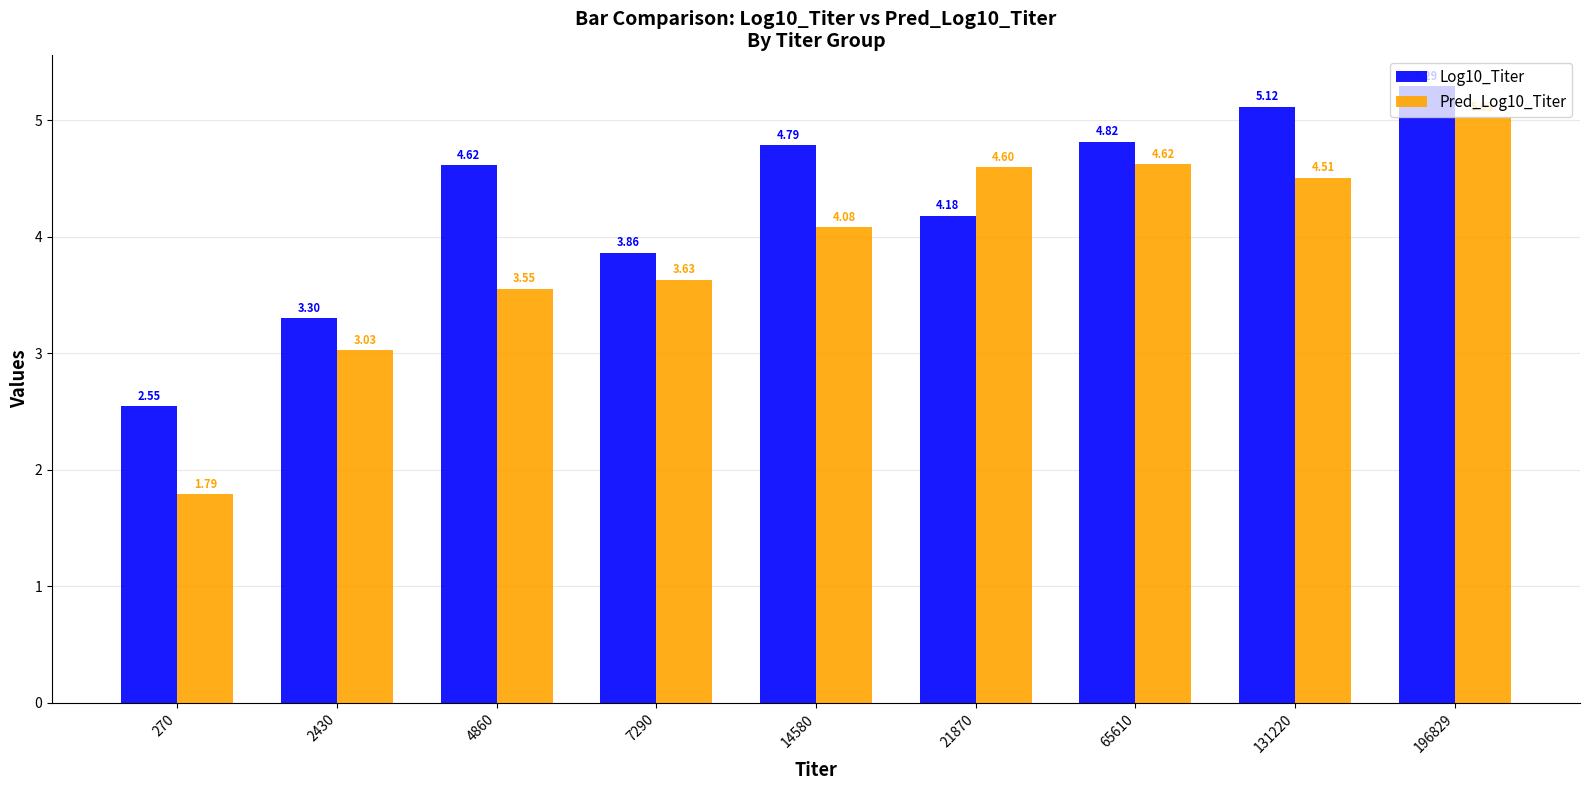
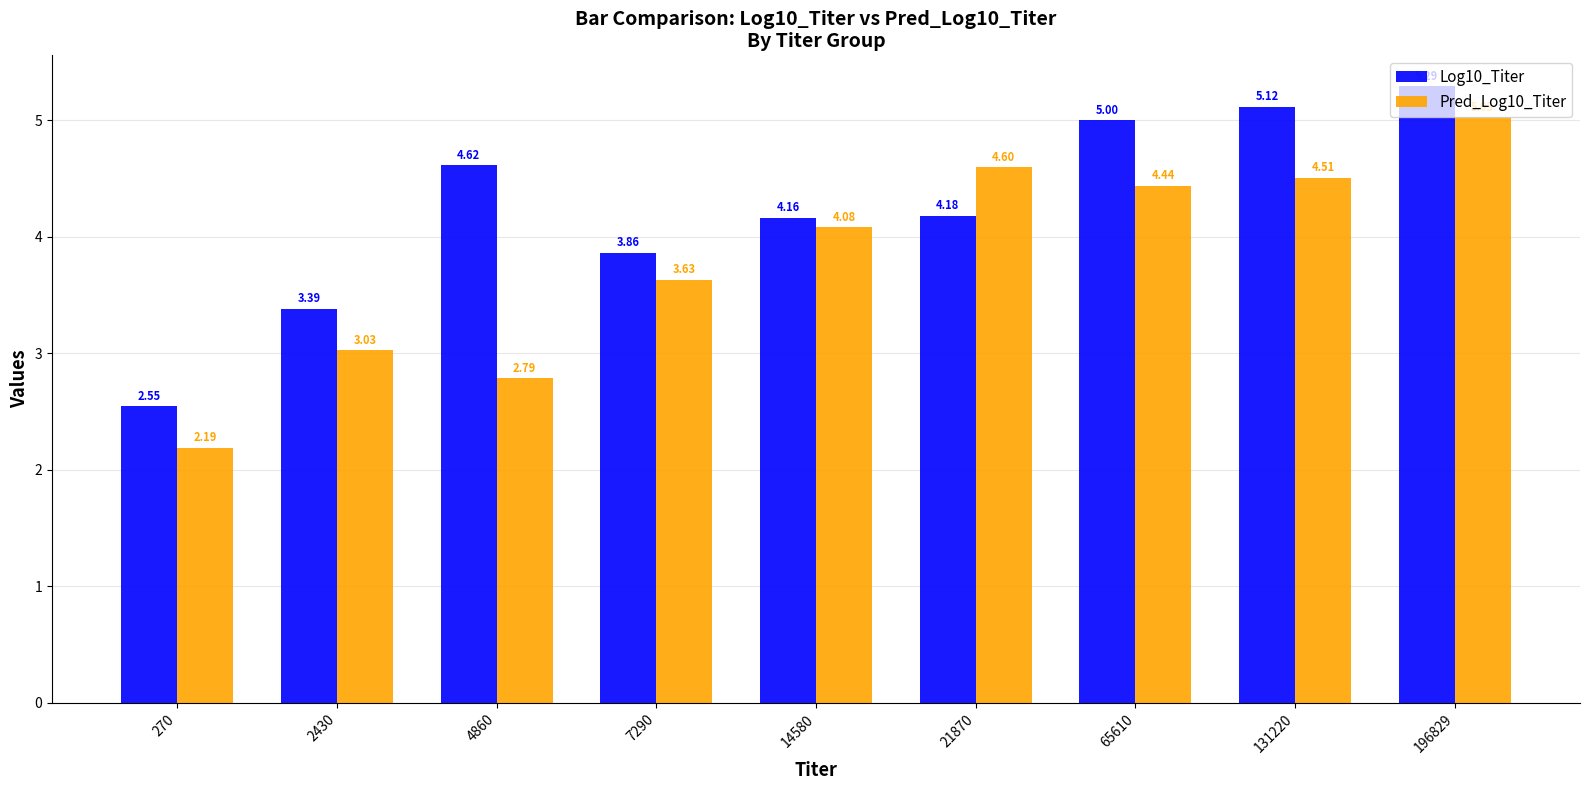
  {
    "Log10_Titer": {
      "270": 2.55,
-     "2430": 3.30,
+     "2430": 3.39,
      "4860": 4.62,
      "7290": 3.86,
-     "14580": 4.79,
+     "14580": 4.16,
      "21870": 4.18,
-     "65610": 4.82,
+     "65610": 5.00,
      "131220": 5.12
    },
    "Pred_Log10_Titer": {
-     "270": 1.79,
+     "270": 2.19,
      "2430": 3.03,
-     "4860": 3.55,
+     "4860": 2.79,
      "7290": 3.63,
      "14580": 4.08,
      "21870": 4.60,
-     "65610": 4.62,
+     "65610": 4.44,
      "131220": 4.51
    }
  }
